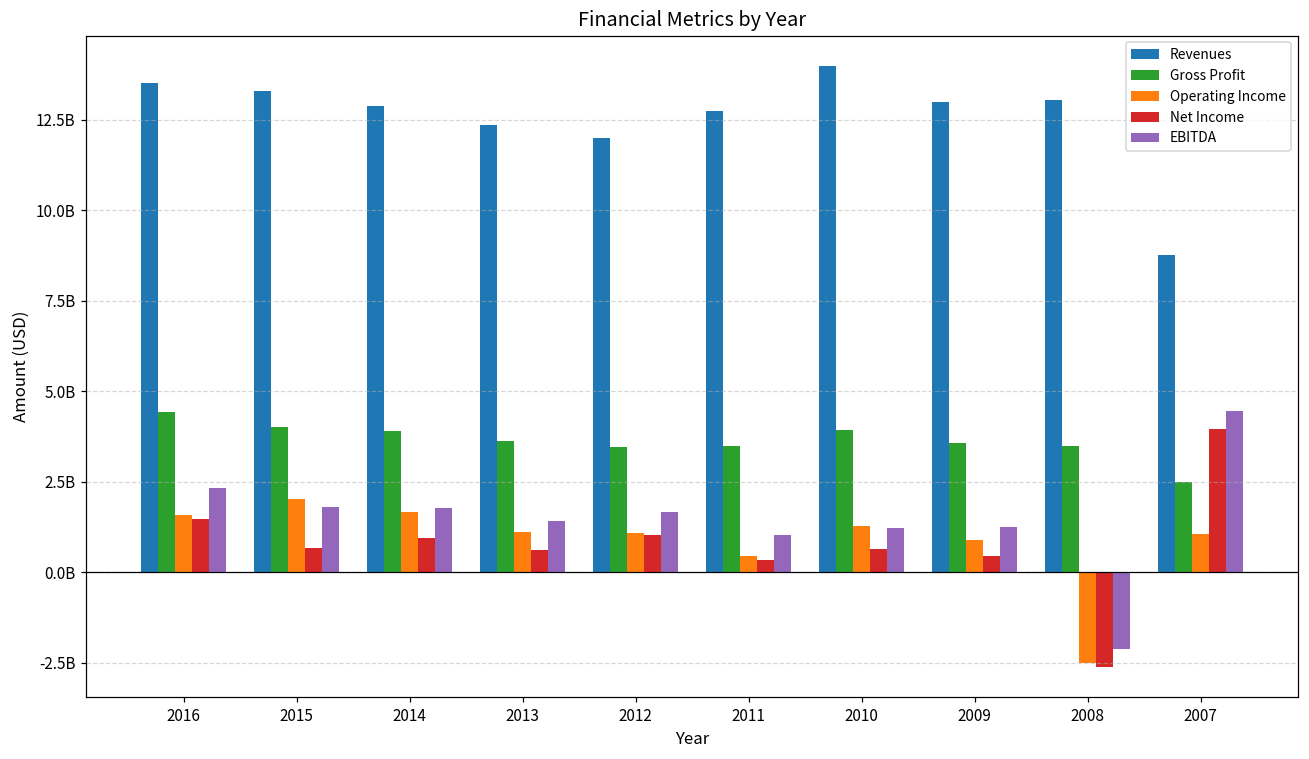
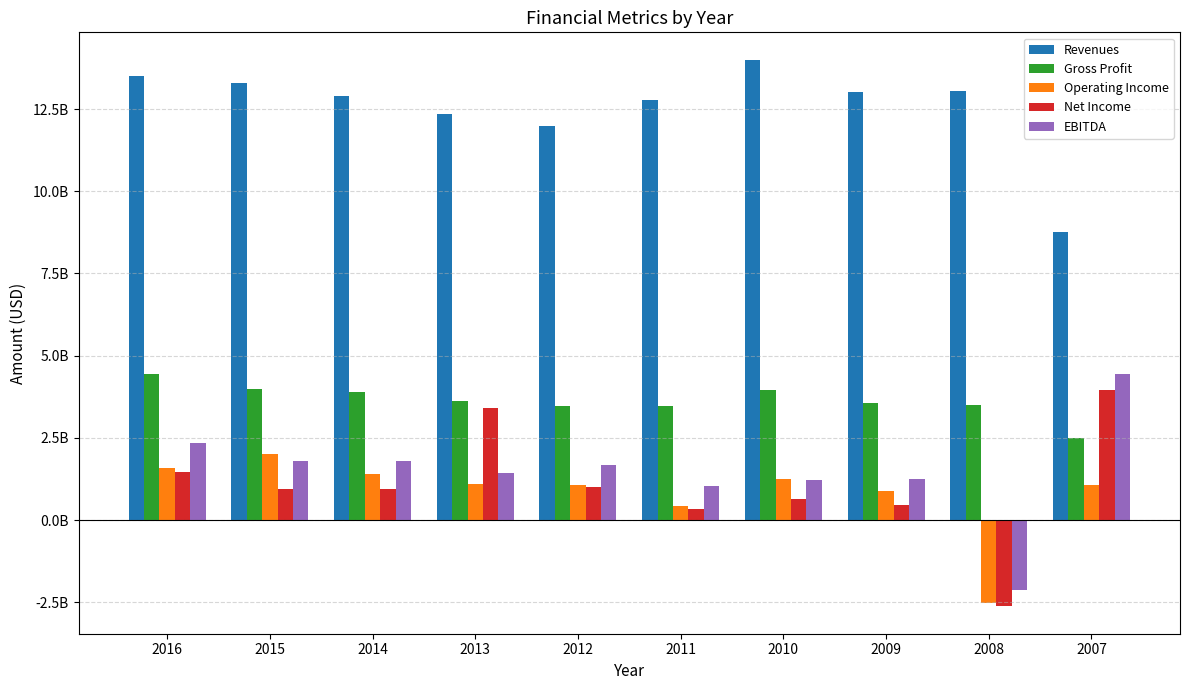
  {
    "Revenues": {
      "2016": 13500000000,
      "2015": 13300000000,
      "2014": 12900000000,
      "2013": 12400000000,
      "2012": 12000000000,
      "2011": 12800000000,
      "2010": 14000000000,
      "2009": 13000000000,
      "2008": 13000000000,
      "2007": 8800000000
    },
    "Gross Profit": {
      "2016": 4400000000,
      "2015": 4000000000,
      "2014": 3900000000,
      "2013": 3600000000,
      "2012": 3500000000,
      "2011": 3500000000,
      "2010": 3900000000,
      "2009": 3600000000,
      "2008": 3500000000,
      "2007": 2500000000
    },
    "Operating Income": {
      "2016": 1600000000,
      "2015": 2000000000,
-     "2014": 1700000000,
+     "2014": 1400000000,
      "2013": 1100000000,
      "2012": 1100000000,
      "2011": 400000000,
      "2010": 1300000000,
      "2009": 900000000,
      "2008": -2500000000,
      "2007": 1100000000
    },
    "Net Income": {
      "2016": 1500000000,
-     "2015": 700000000,
+     "2015": 900000000,
      "2014": 900000000,
-     "2013": 600000000,
+     "2013": 3400000000,
      "2012": 1000000000,
      "2011": 300000000,
      "2010": 600000000,
      "2009": 500000000,
      "2008": -2600000000,
      "2007": 4000000000
    },
    "EBITDA": {
      "2016": 2300000000,
      "2015": 1800000000,
      "2014": 1800000000,
      "2013": 1400000000,
      "2012": 1700000000,
      "2011": 1000000000,
      "2010": 1200000000,
      "2009": 1300000000,
      "2008": -2100000000,
      "2007": 4400000000
    }
  }
